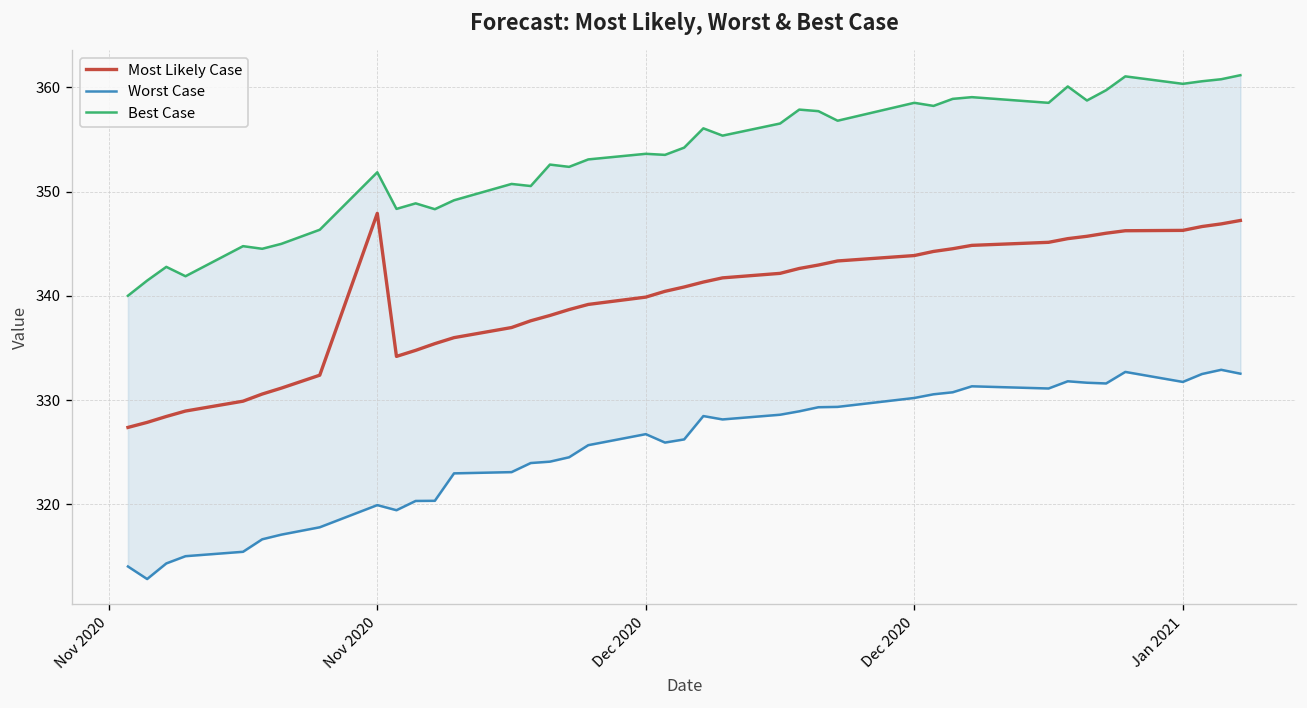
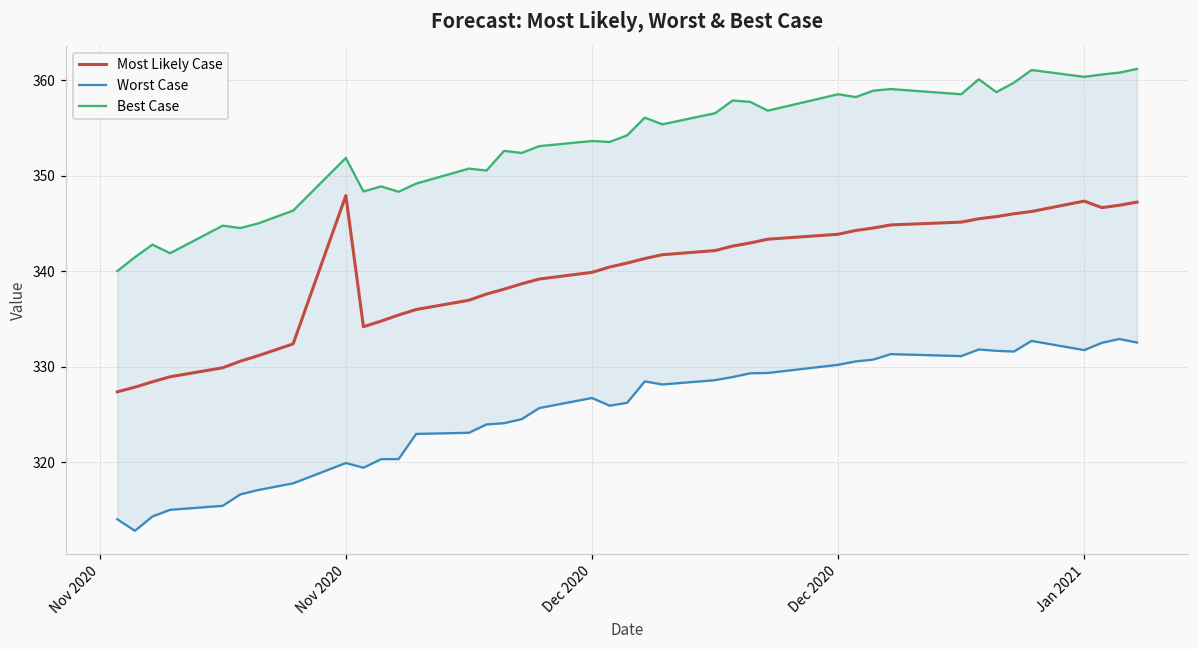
  {
    "Most Likely Case": {
      "Nov 2020": 348,
-     "Jan 2021": 346
+     "Jan 2021": 347
    },
    "Worst Case": {
      "Nov 2020": 320,
      "Jan 2021": 332
    },
    "Best Case": {
      "Nov 2020": 352,
      "Jan 2021": 360
    }
  }
